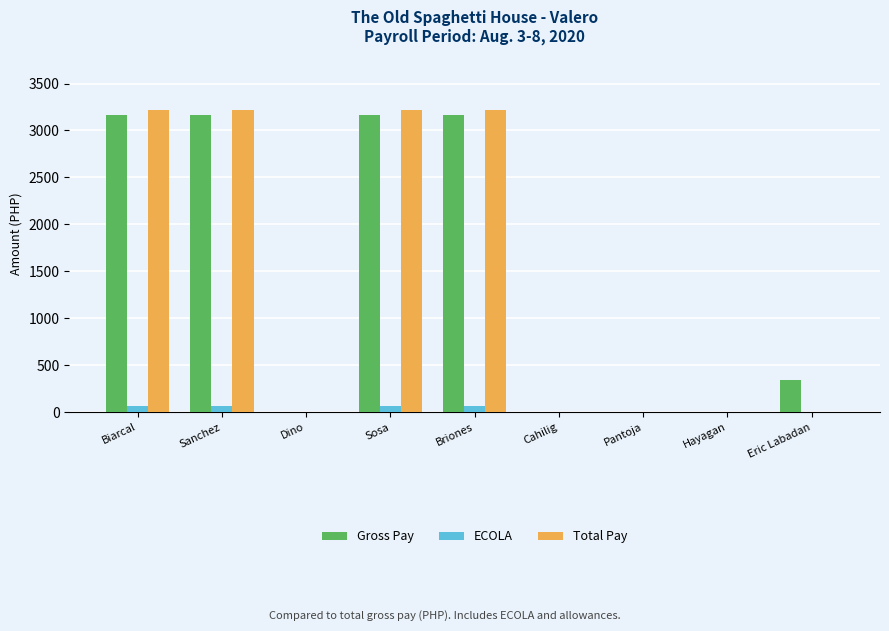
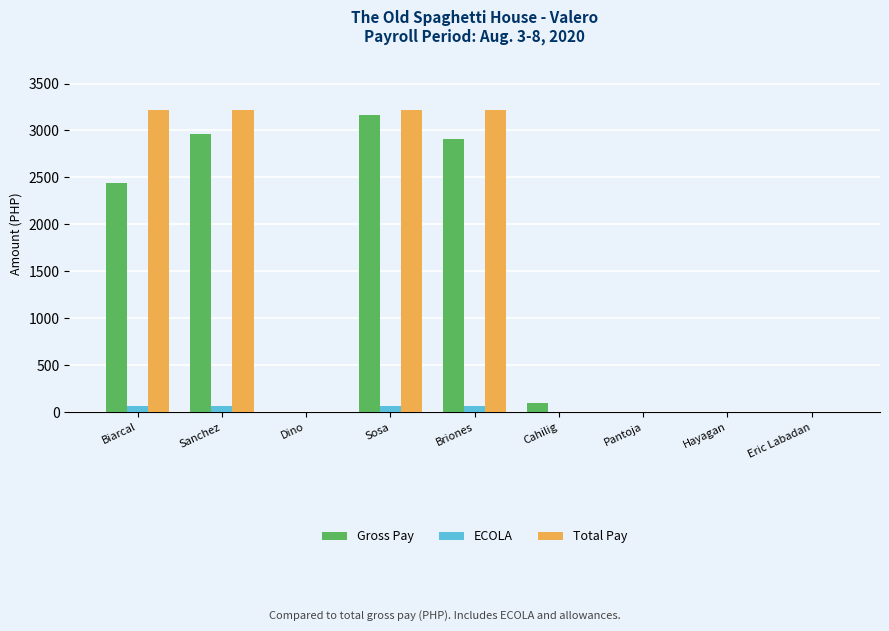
  {
    "Gross Pay": {
-     "Biarcal": 3200,
-     "Sanchez": 3200,
+     "Biarcal": 2400,
+     "Sanchez": 3000,
      "Dino": 0,
      "Sosa": 3200,
-     "Briones": 3200,
-     "Cahilig": 0,
+     "Briones": 2900,
+     "Cahilig": 100,
      "Pantoja": 0,
      "Hayagan": 0,
-     "Eric Labadan": 300
+     "Eric Labadan": 0
    },
    "ECOLA": {
      "Biarcal": 100,
      "Sanchez": 100,
      "Dino": 0,
      "Sosa": 100,
      "Briones": 100,
      "Cahilig": 0,
      "Pantoja": 0,
      "Hayagan": 0,
      "Eric Labadan": 0
    },
    "Total Pay": {
      "Biarcal": 3200,
      "Sanchez": 3200,
      "Dino": 0,
      "Sosa": 3200,
      "Briones": 3200,
      "Cahilig": 0,
      "Pantoja": 0,
      "Hayagan": 0,
      "Eric Labadan": 0
    }
  }
